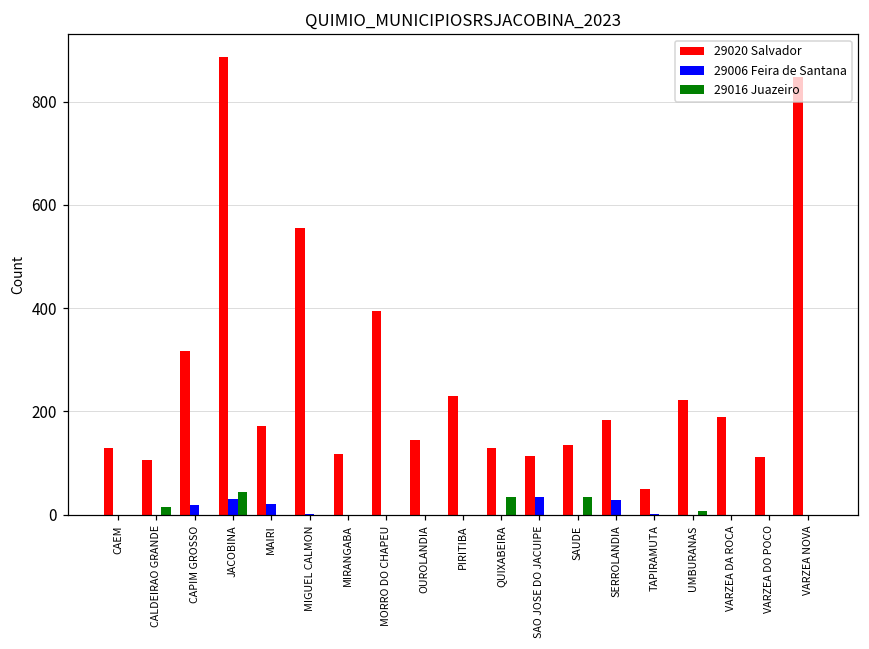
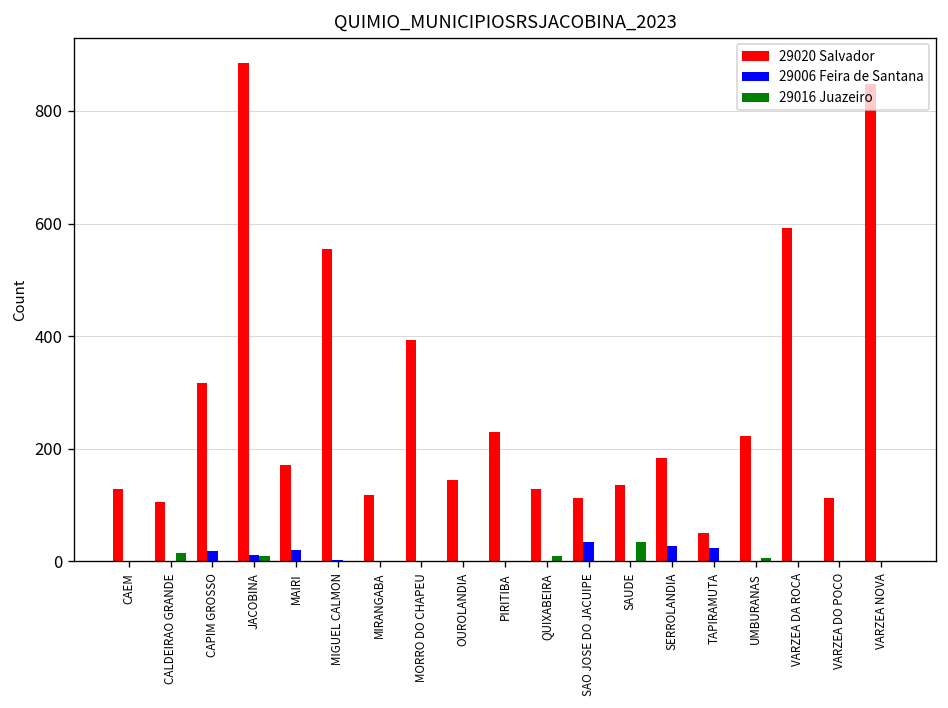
  {
    "29020 Salvador": {
      "CAEM": 130,
      "CALDEIRAO GRANDE": 110,
      "CAPIM GROSSO": 320,
      "JACOBINA": 890,
      "MAIRI": 170,
      "MIGUEL CALMON": 560,
      "MIRANGABA": 120,
      "MORRO DO CHAPEU": 390,
      "OUROLANDIA": 150,
      "PIRITIBA": 230,
      "QUIXABEIRA": 130,
      "SAO JOSE DO JACUIPE": 110,
      "SAUDE": 140,
      "SERROLANDIA": 180,
      "TAPIRAMUTA": 50,
      "UMBURANAS": 220,
-     "VARZEA DA ROCA": 190,
+     "VARZEA DA ROCA": 590,
      "VARZEA DO POCO": 110
    },
    "29006 Feira de Santana": {
      "CAEM": 0,
      "CALDEIRAO GRANDE": 0,
      "CAPIM GROSSO": 20,
-     "JACOBINA": 30,
+     "JACOBINA": 10,
      "MAIRI": 20,
      "MIRANGABA": 0,
      "MORRO DO CHAPEU": 0,
      "OUROLANDIA": 0,
      "PIRITIBA": 0,
      "QUIXABEIRA": 0,
      "SAO JOSE DO JACUIPE": 30,
      "SAUDE": 0,
      "SERROLANDIA": 30,
-     "TAPIRAMUTA": 0,
+     "TAPIRAMUTA": 20,
      "UMBURANAS": 0,
      "VARZEA DA ROCA": 0,
      "VARZEA DO POCO": 0,
      "VARZEA NOVA": 0
    },
    "29016 Juazeiro": {
      "CAEM": 0,
      "CALDEIRAO GRANDE": 10,
      "CAPIM GROSSO": 0,
-     "JACOBINA": 40,
+     "JACOBINA": 10,
      "MAIRI": 0,
      "MIGUEL CALMON": 0,
      "MIRANGABA": 0,
      "MORRO DO CHAPEU": 0,
      "OUROLANDIA": 0,
      "PIRITIBA": 0,
-     "QUIXABEIRA": 30,
+     "QUIXABEIRA": 10,
      "SAO JOSE DO JACUIPE": 0,
      "SAUDE": 30,
      "SERROLANDIA": 0,
      "TAPIRAMUTA": 0,
      "UMBURANAS": 10,
      "VARZEA DA ROCA": 0,
      "VARZEA DO POCO": 0,
      "VARZEA NOVA": 0
    }
  }
